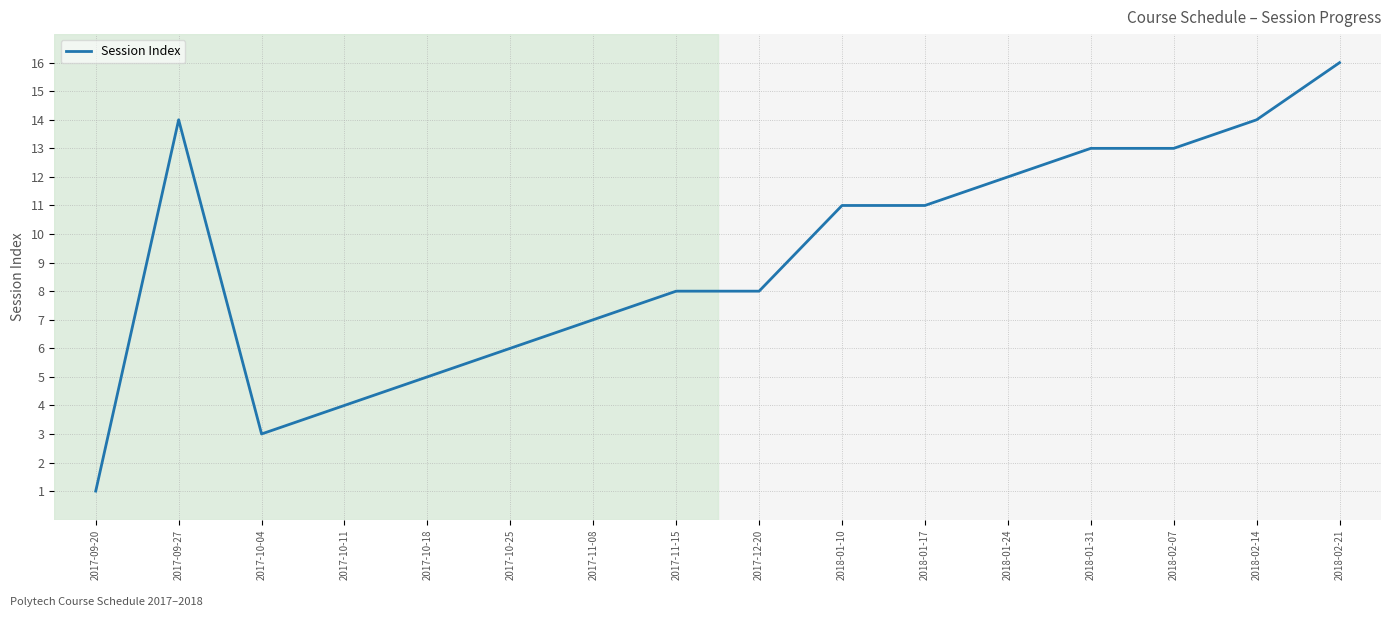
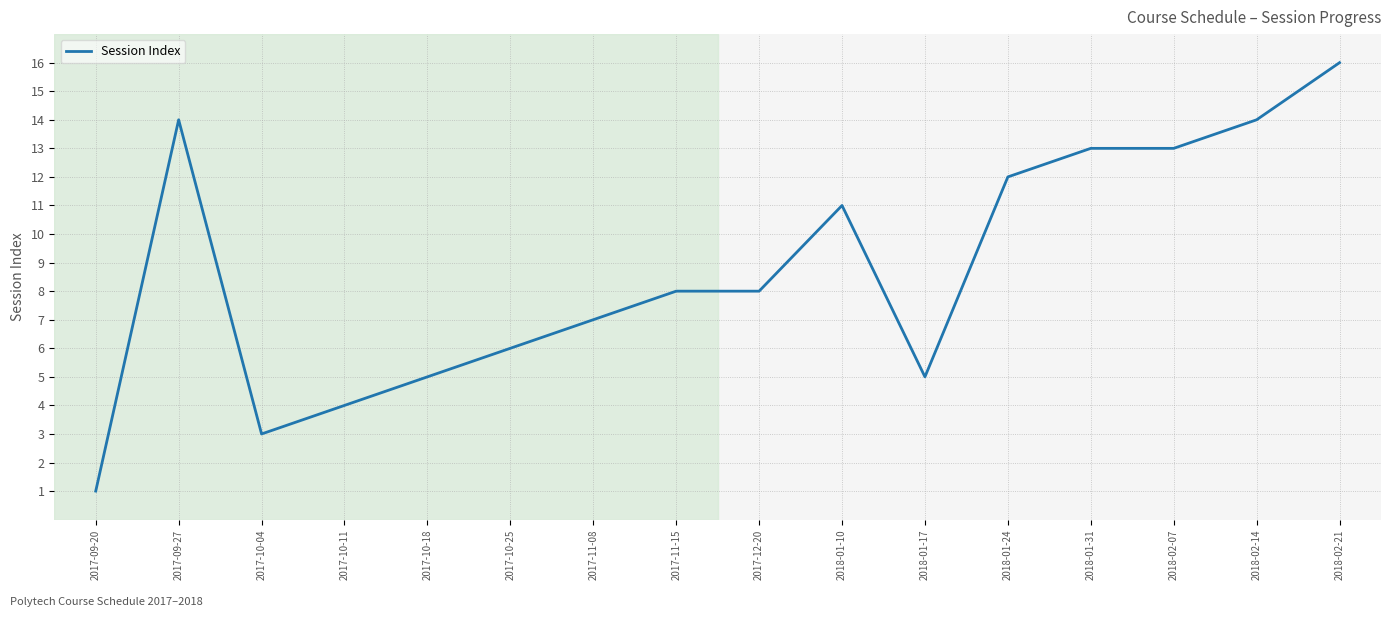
  {
    "2017-09-20": 1,
    "2017-09-27": 14,
    "2017-10-04": 3,
    "2017-10-11": 4,
    "2017-10-18": 5,
    "2017-10-25": 6,
    "2017-11-08": 7,
    "2017-11-15": 8,
    "2017-12-20": 8,
    "2018-01-10": 11,
-   "2018-01-17": 11,
+   "2018-01-17": 5,
    "2018-01-24": 12,
    "2018-01-31": 13,
    "2018-02-07": 13,
    "2018-02-14": 14,
    "2018-02-21": 16
  }
